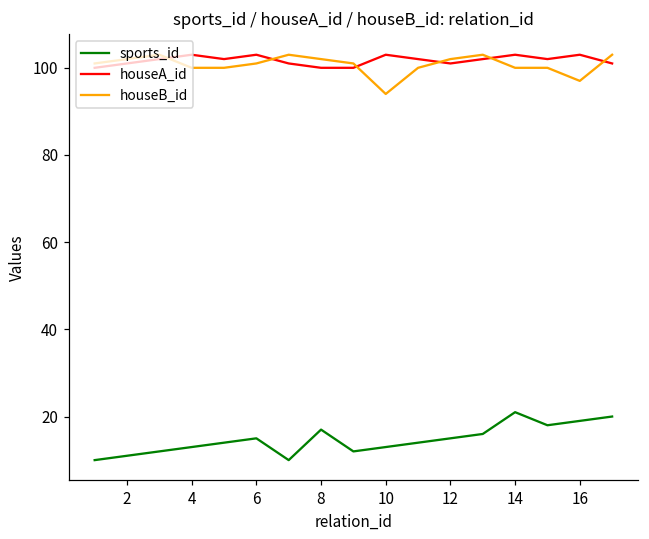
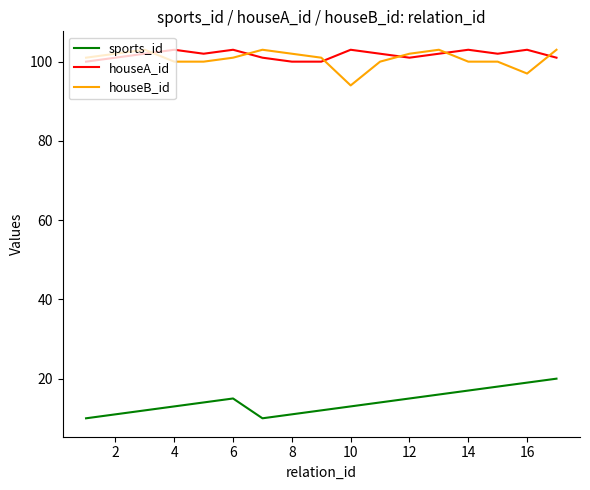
  {
    "sports_id": {
      "2": 11,
      "4": 13,
      "6": 15,
-     "8": 17,
+     "8": 11,
      "10": 13,
      "12": 15,
-     "14": 21,
+     "14": 17,
      "16": 19
    },
    "houseA_id": {
      "6": 103,
      "8": 100,
      "10": 103,
      "12": 101,
      "14": 103,
      "16": 103
    },
    "houseB_id": {
      "6": 101,
      "8": 102,
      "10": 94,
      "12": 102,
      "14": 100,
      "16": 97
    }
  }
